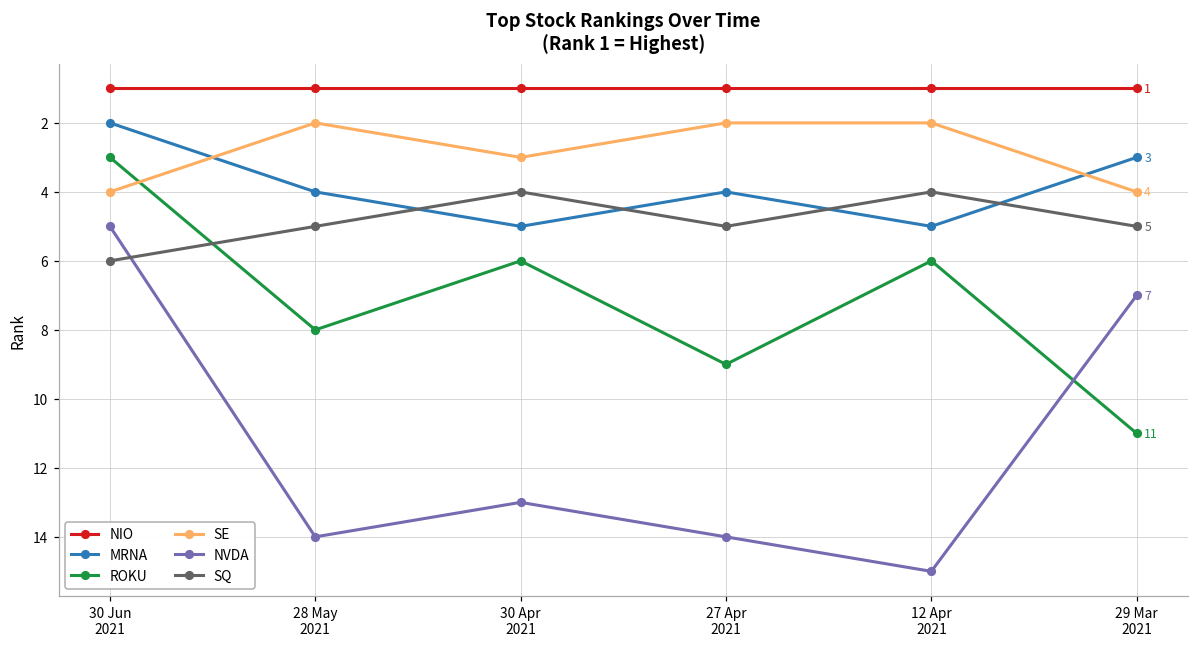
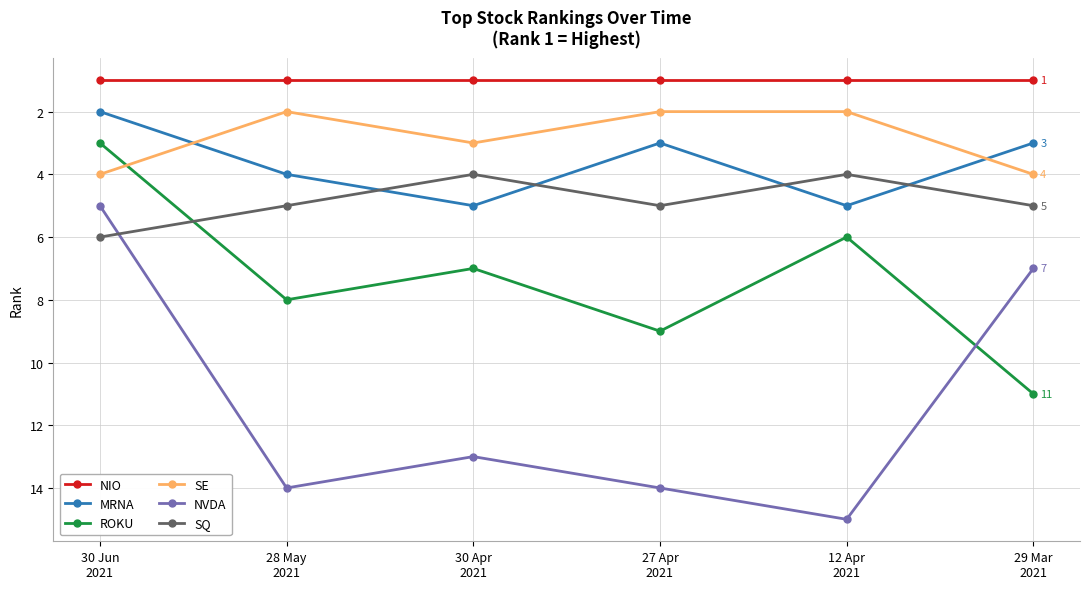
  {
    "NIO": {
      "29 Mar 2021": 1
    },
    "MRNA": {
      "30 Jun 2021": 2,
      "28 May 2021": 4,
      "30 Apr 2021": 5,
-     "27 Apr 2021": 4,
+     "27 Apr 2021": 3,
      "12 Apr 2021": 5
    },
    "ROKU": {
      "30 Jun 2021": 3,
      "28 May 2021": 8,
-     "30 Apr 2021": 6,
+     "30 Apr 2021": 7,
      "27 Apr 2021": 9,
      "12 Apr 2021": 6
    },
    "SE": {
      "29 Mar 2021": 4
    },
    "NVDA": {
      "29 Mar 2021": 7
    },
    "SQ": {
      "29 Mar 2021": 5
    }
  }
